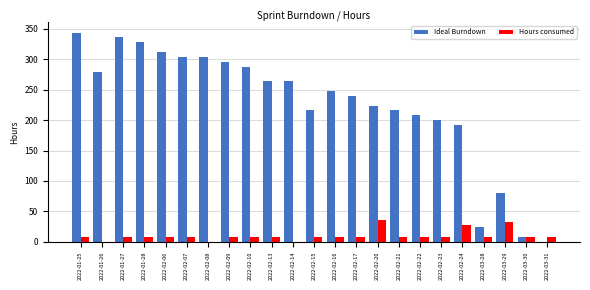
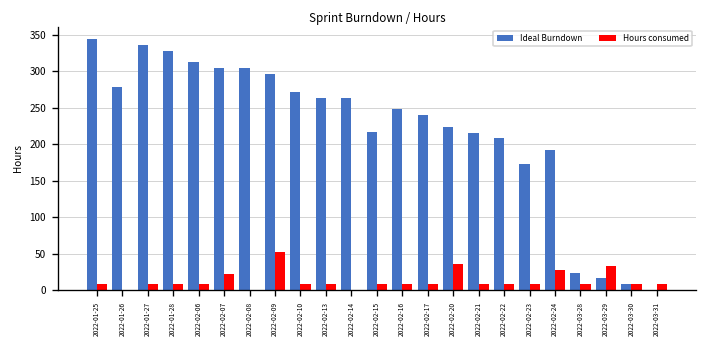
  {
    "Ideal Burndown": {
      "2022-01-25": 340,
      "2022-01-26": 280,
      "2022-01-27": 340,
      "2022-01-28": 330,
      "2022-02-06": 310,
      "2022-02-07": 300,
      "2022-02-08": 300,
      "2022-02-09": 300,
-     "2022-02-10": 290,
+     "2022-02-10": 270,
      "2022-02-13": 260,
      "2022-02-14": 260,
      "2022-02-15": 220,
      "2022-02-16": 250,
      "2022-02-17": 240,
      "2022-02-20": 220,
      "2022-02-21": 220,
      "2022-02-22": 210,
-     "2022-02-23": 200,
+     "2022-02-23": 170,
      "2022-02-24": 190,
      "2022-03-28": 20,
-     "2022-03-29": 80,
+     "2022-03-29": 20,
      "2022-03-30": 10,
      "2022-03-31": 0
    },
    "Hours consumed": {
      "2022-01-25": 10,
      "2022-01-26": 0,
      "2022-01-27": 10,
      "2022-01-28": 10,
      "2022-02-06": 10,
-     "2022-02-07": 10,
+     "2022-02-07": 20,
      "2022-02-08": 0,
-     "2022-02-09": 10,
+     "2022-02-09": 50,
      "2022-02-10": 10,
      "2022-02-13": 10,
      "2022-02-14": 0,
      "2022-02-15": 10,
      "2022-02-16": 10,
      "2022-02-17": 10,
      "2022-02-20": 40,
      "2022-02-21": 10,
      "2022-02-22": 10,
      "2022-02-23": 10,
      "2022-02-24": 30,
      "2022-03-28": 10,
      "2022-03-29": 30,
      "2022-03-30": 10,
      "2022-03-31": 10
    }
  }
